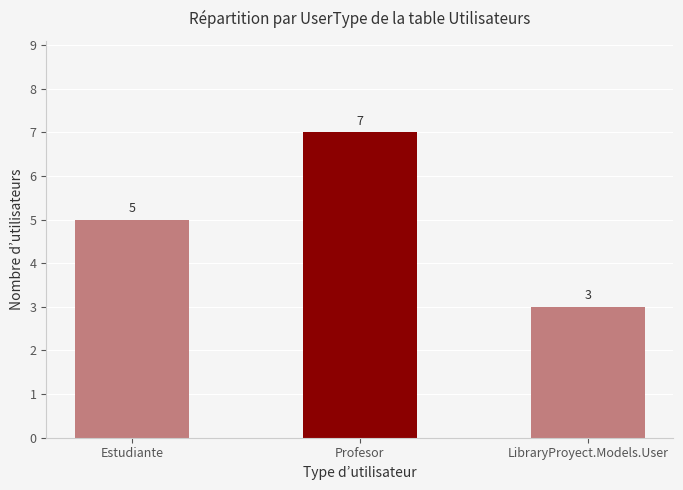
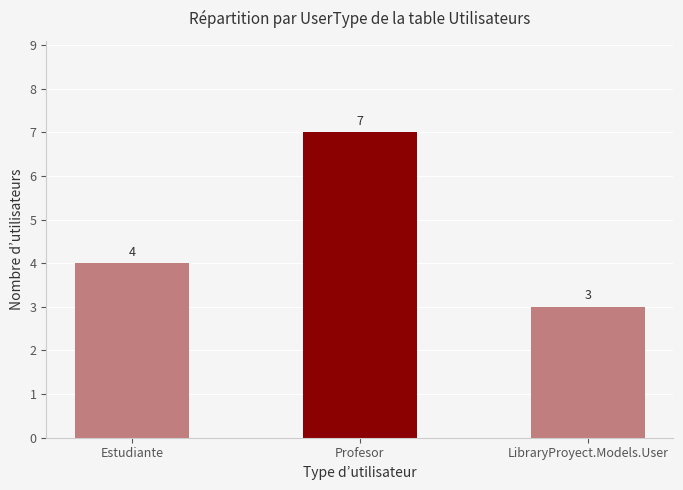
  {
-   "Estudiante": 5,
+   "Estudiante": 4,
    "Profesor": 7,
    "LibraryProyect.Models.User": 3
  }
